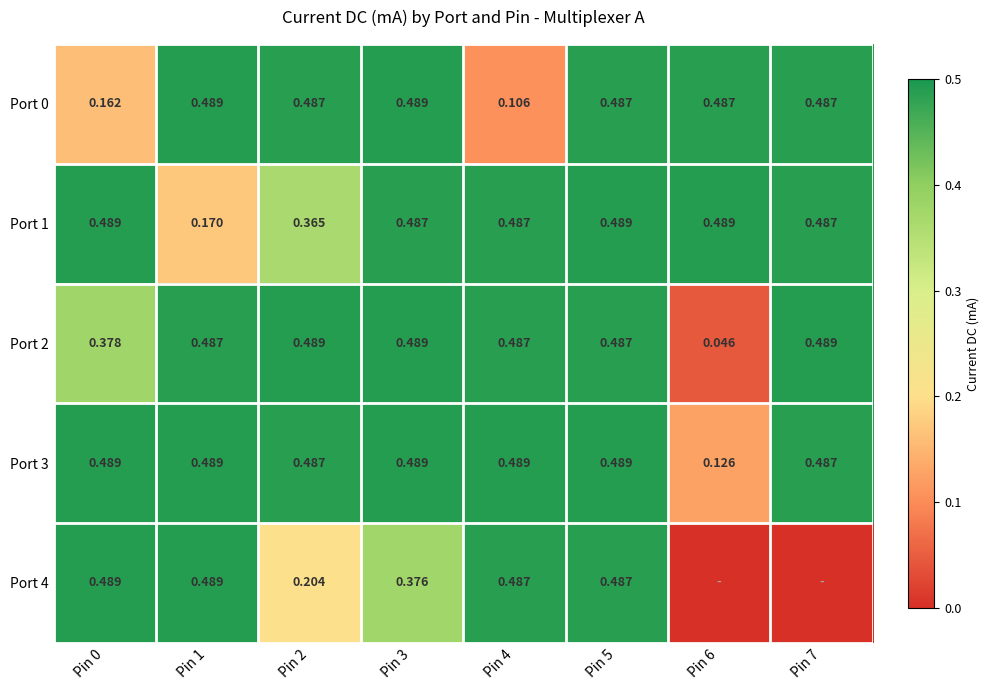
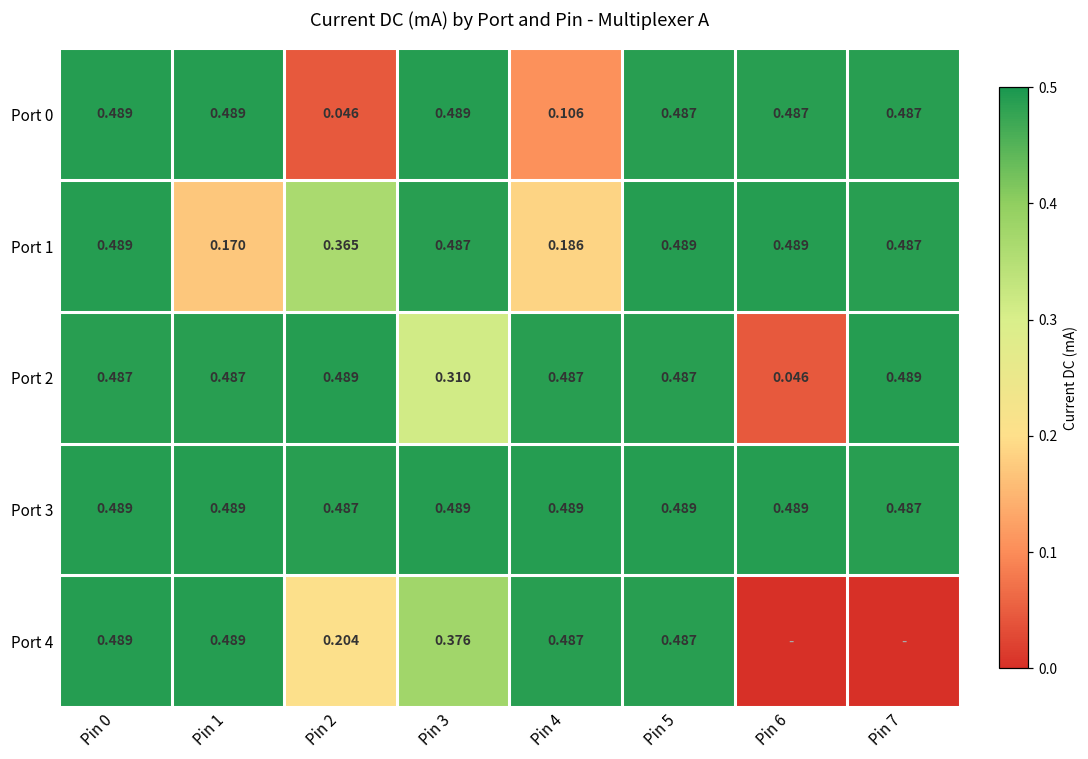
  {
    "Port 0": {
-     "Pin 0": 0.162,
+     "Pin 0": 0.489,
      "Pin 1": 0.489,
-     "Pin 2": 0.487,
+     "Pin 2": 0.046,
      "Pin 3": 0.489,
      "Pin 4": 0.106,
      "Pin 5": 0.487,
      "Pin 6": 0.487,
      "Pin 7": 0.487
    },
    "Port 1": {
      "Pin 0": 0.489,
      "Pin 1": 0.170,
      "Pin 2": 0.365,
      "Pin 3": 0.487,
-     "Pin 4": 0.487,
+     "Pin 4": 0.186,
      "Pin 5": 0.489,
      "Pin 6": 0.489,
      "Pin 7": 0.487
    },
    "Port 2": {
-     "Pin 0": 0.378,
+     "Pin 0": 0.487,
      "Pin 1": 0.487,
      "Pin 2": 0.489,
-     "Pin 3": 0.489,
+     "Pin 3": 0.310,
      "Pin 4": 0.487,
      "Pin 5": 0.487,
      "Pin 6": 0.046,
      "Pin 7": 0.489
    },
    "Port 3": {
      "Pin 0": 0.489,
      "Pin 1": 0.489,
      "Pin 2": 0.487,
      "Pin 3": 0.489,
      "Pin 4": 0.489,
      "Pin 5": 0.489,
-     "Pin 6": 0.126,
+     "Pin 6": 0.489,
      "Pin 7": 0.487
    },
    "Port 4": {
      "Pin 0": 0.489,
      "Pin 1": 0.489,
      "Pin 2": 0.204,
      "Pin 3": 0.376,
      "Pin 4": 0.487,
      "Pin 5": 0.487
    }
  }
